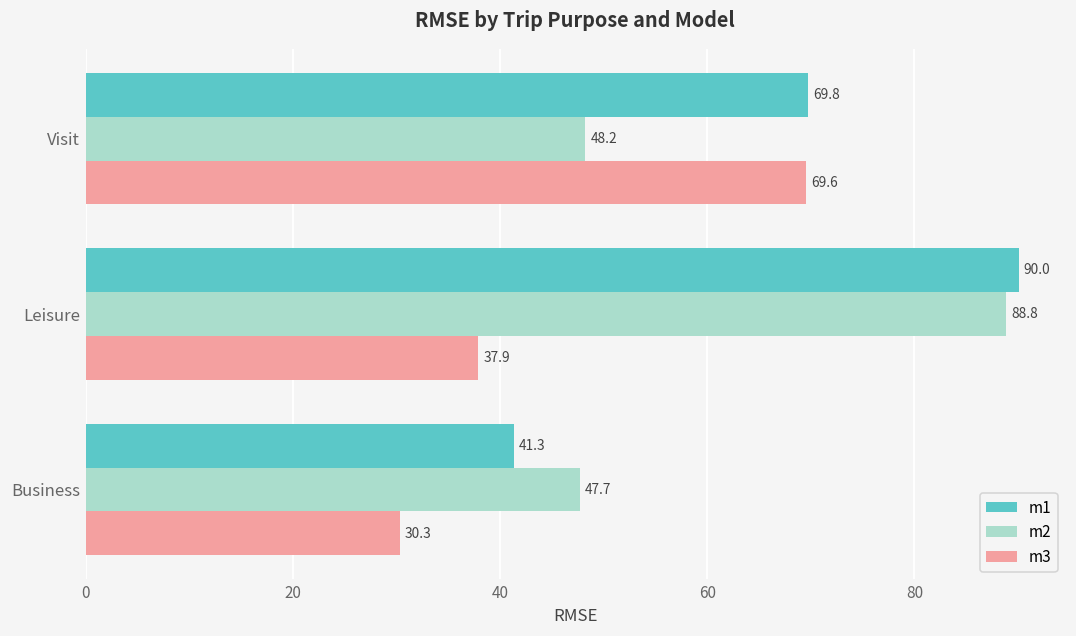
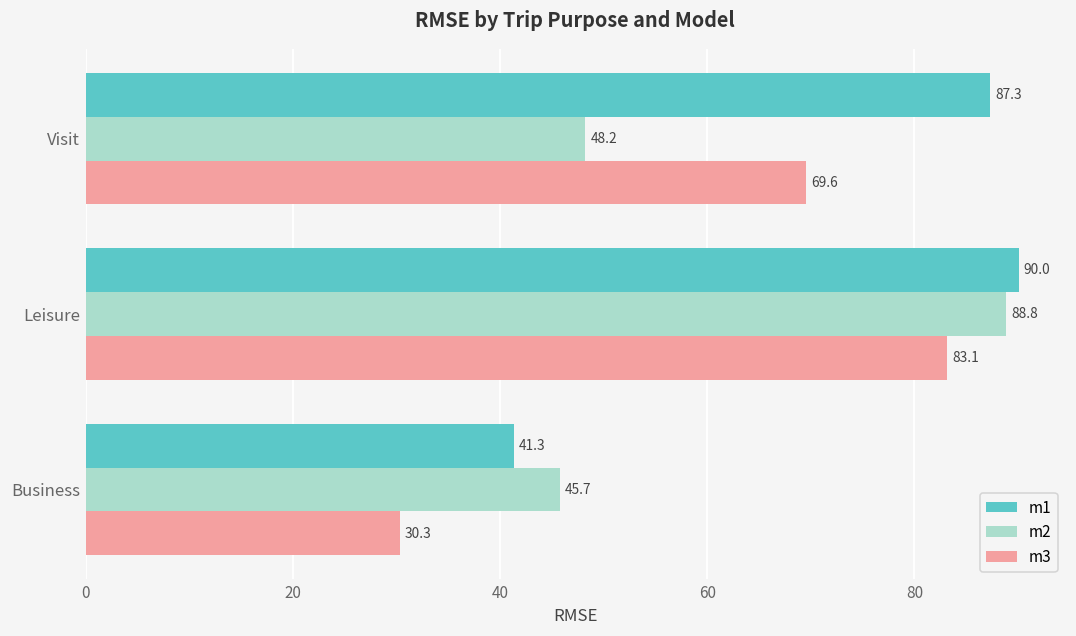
  {
    "m1": {
-     "Visit": 69.8,
+     "Visit": 87.3,
      "Leisure": 90.0,
      "Business": 41.3
    },
    "m2": {
      "Visit": 48.2,
      "Leisure": 88.8,
-     "Business": 47.7
+     "Business": 45.7
    },
    "m3": {
      "Visit": 69.6,
-     "Leisure": 37.9,
+     "Leisure": 83.1,
      "Business": 30.3
    }
  }
